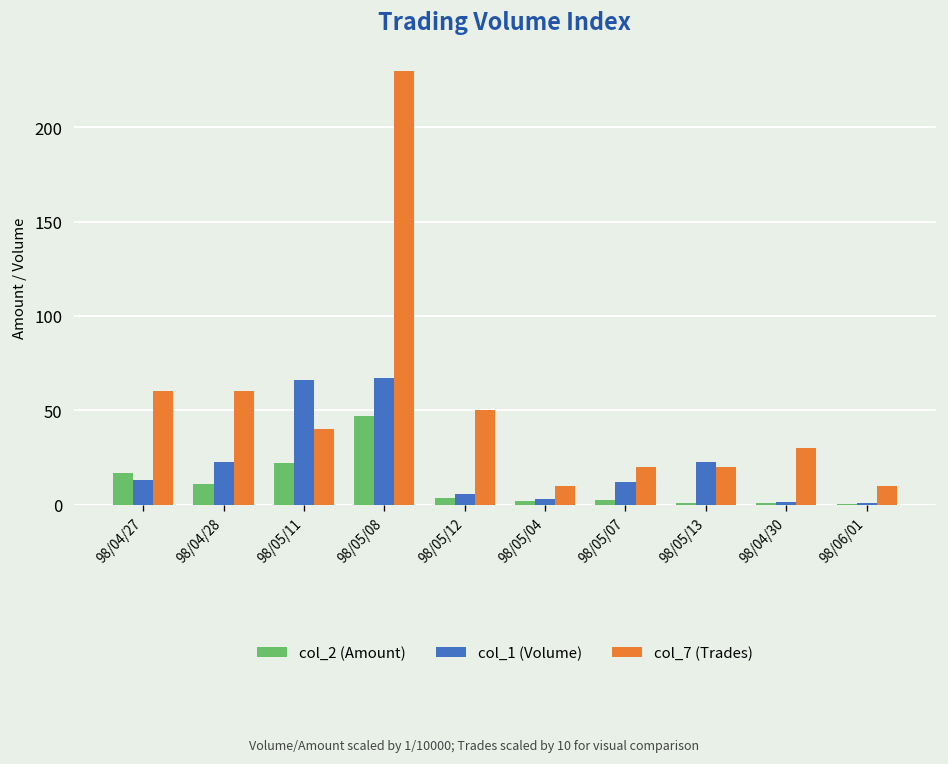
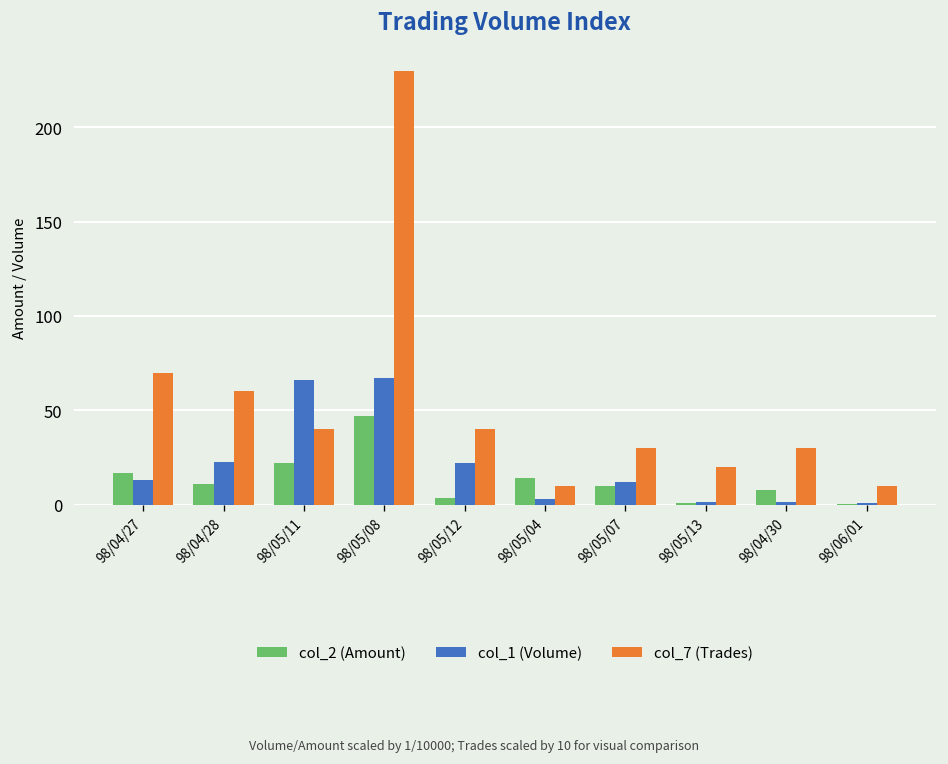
  {
    "col_2 (Amount)": {
      "98/04/27": 17,
      "98/04/28": 11,
      "98/05/11": 22,
      "98/05/08": 47,
      "98/05/12": 4,
-     "98/05/04": 2,
-     "98/05/07": 2,
-     "98/04/30": 1
+     "98/05/04": 14,
+     "98/05/07": 10,
+     "98/04/30": 8
    },
    "col_1 (Volume)": {
      "98/04/27": 13,
      "98/04/28": 22,
      "98/05/11": 66,
      "98/05/08": 67,
-     "98/05/12": 6,
+     "98/05/12": 22,
      "98/05/04": 3,
      "98/05/07": 12,
-     "98/05/13": 23
+     "98/05/13": 2
    },
    "col_7 (Trades)": {
-     "98/04/27": 60,
+     "98/04/27": 70,
      "98/04/28": 60,
      "98/05/11": 40,
      "98/05/08": 230,
-     "98/05/12": 50,
+     "98/05/12": 40,
      "98/05/04": 10,
-     "98/05/07": 20,
+     "98/05/07": 30,
      "98/05/13": 20,
      "98/04/30": 30,
      "98/06/01": 10
    }
  }
